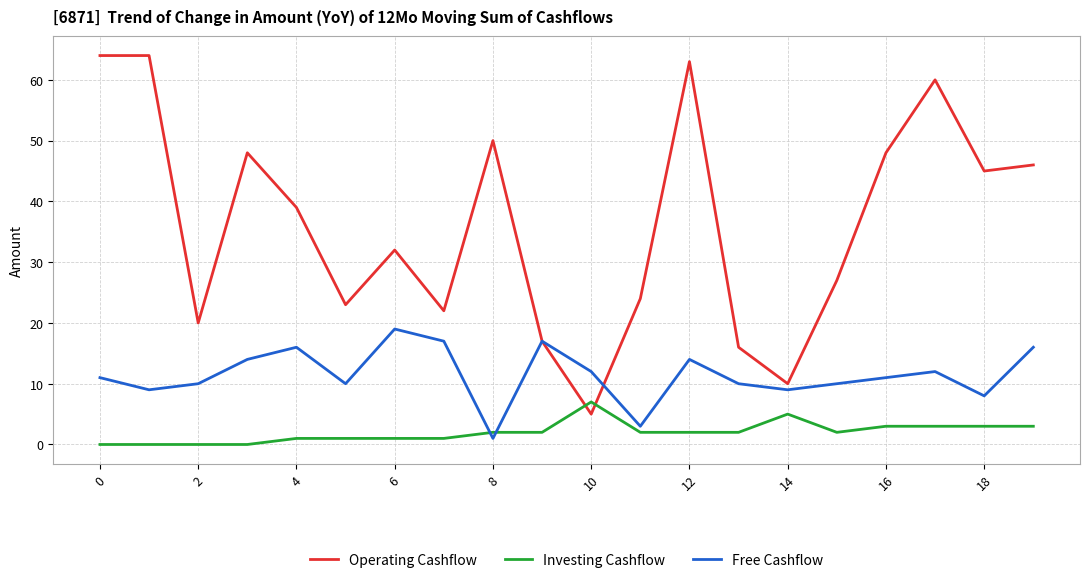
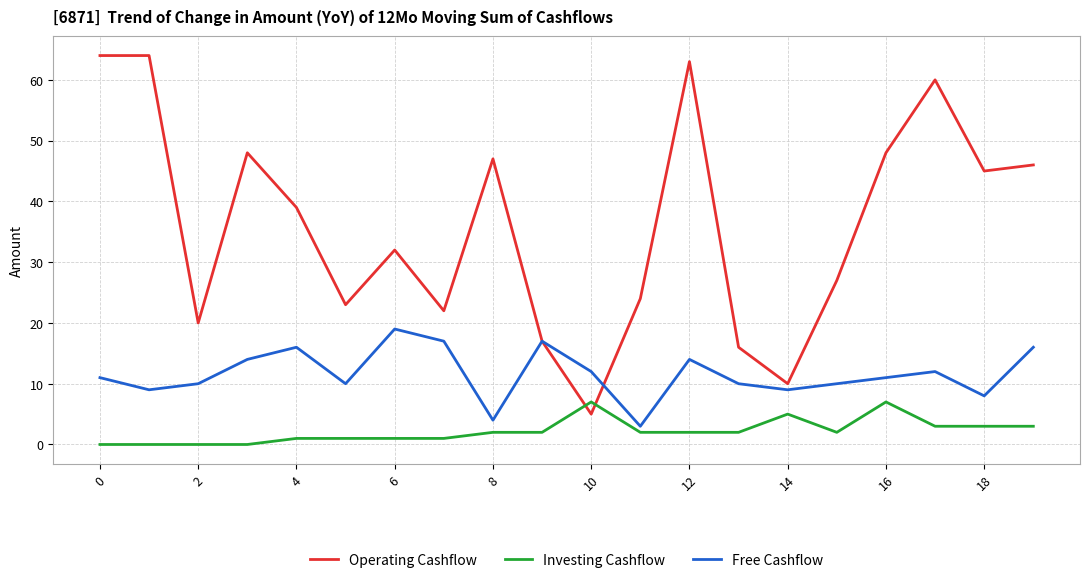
  {
    "Operating Cashflow": {
      "0": 64,
      "2": 20,
      "4": 39,
      "6": 32,
-     "8": 50,
+     "8": 47,
      "10": 5,
      "12": 63,
      "14": 10,
      "16": 48,
      "18": 45
    },
    "Investing Cashflow": {
      "0": 0,
      "2": 0,
      "4": 1,
      "6": 1,
      "8": 2,
      "10": 7,
      "12": 2,
      "14": 5,
-     "16": 3,
+     "16": 7,
      "18": 3
    },
    "Free Cashflow": {
      "0": 11,
      "2": 10,
      "4": 16,
      "6": 19,
-     "8": 1,
+     "8": 4,
      "10": 12,
      "12": 14,
      "14": 9,
      "16": 11,
      "18": 8
    }
  }
